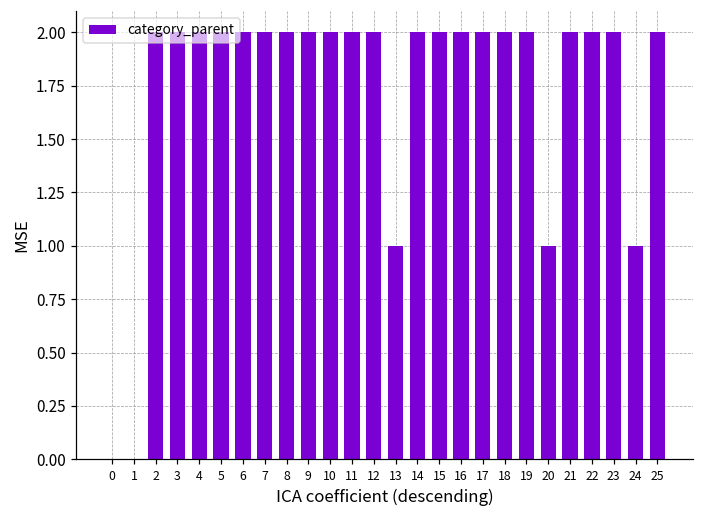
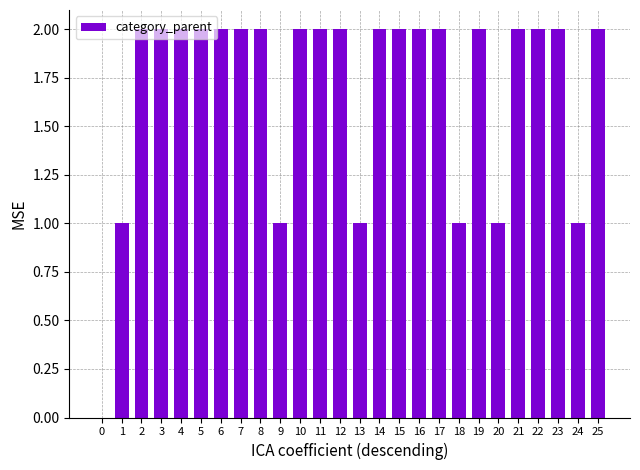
  {
    "0": 0,
-   "1": 0,
+   "1": 1,
    "6": 2,
    "7": 2,
    "8": 2,
-   "9": 2,
+   "9": 1,
    "10": 2,
    "11": 2,
    "12": 2,
    "13": 1,
    "14": 2,
    "15": 2,
    "16": 2,
    "17": 2,
-   "18": 2,
+   "18": 1,
    "19": 2,
    "20": 1,
    "21": 2,
    "22": 2,
    "23": 2,
    "24": 1,
    "25": 2
  }
